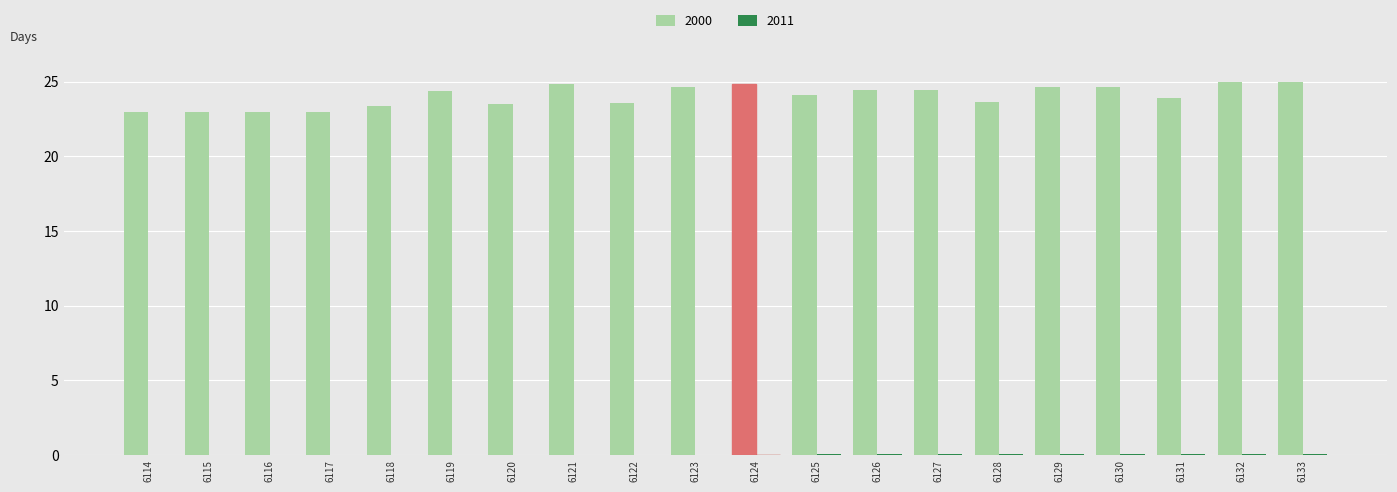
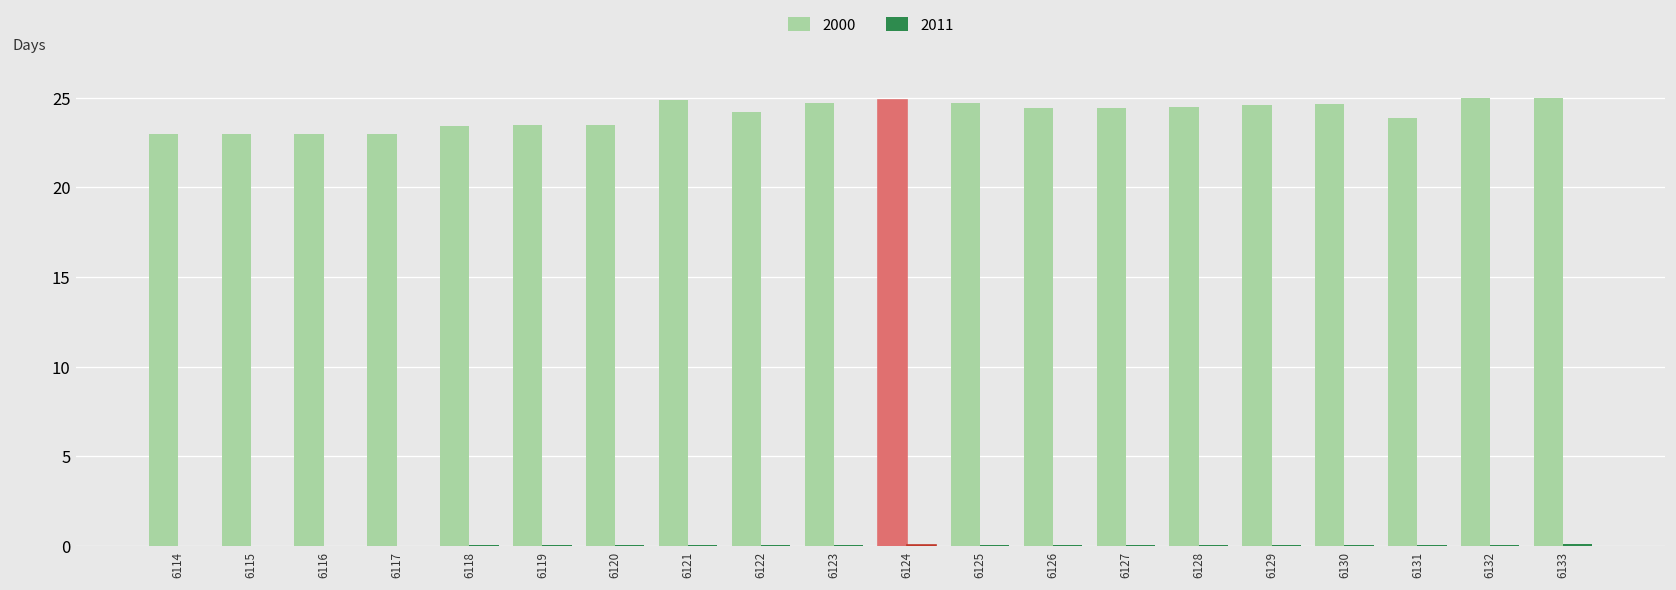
  {
    "2000": {
      "6114": 23.0,
      "6115": 23.0,
      "6116": 23.0,
      "6117": 23.0,
      "6118": 23.4,
-     "6119": 24.4,
+     "6119": 23.5,
      "6120": 23.5,
      "6121": 24.9,
-     "6122": 23.6,
+     "6122": 24.2,
      "6123": 24.7,
      "6124": 24.9,
-     "6125": 24.1,
+     "6125": 24.7,
      "6126": 24.4,
      "6127": 24.5,
-     "6128": 23.6,
+     "6128": 24.5,
      "6129": 24.6,
      "6130": 24.7,
      "6131": 23.9,
      "6132": 25.0,
      "6133": 25.0
    },
    "2011": {
      "6114": 0.0
    }
  }
